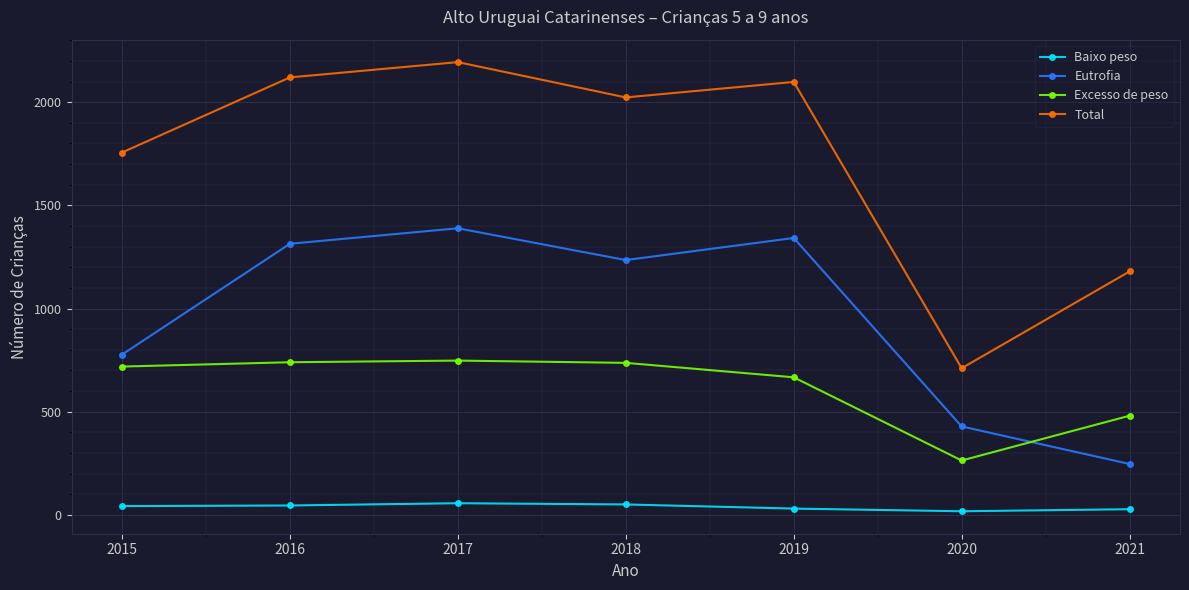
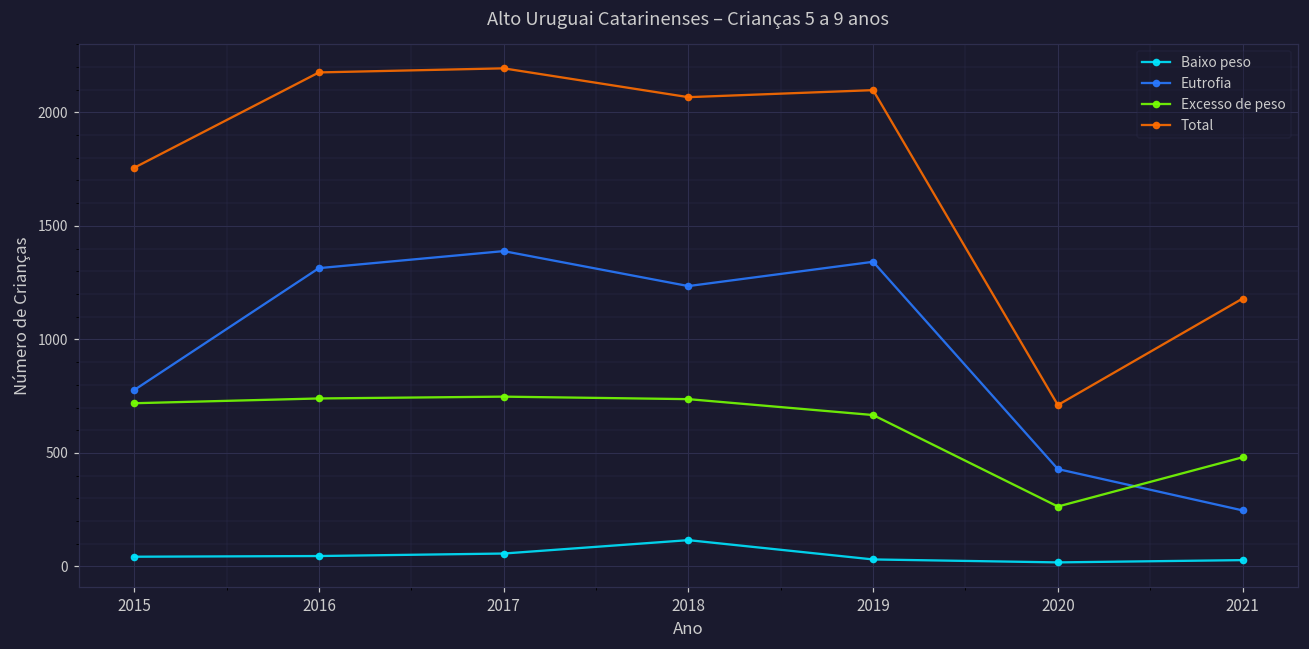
  {
    "Baixo peso": {
      "2015": 40,
      "2016": 50,
      "2017": 60,
-     "2018": 50,
+     "2018": 120,
      "2019": 30,
      "2020": 20,
      "2021": 30
    },
    "Eutrofia": {
      "2015": 780,
      "2016": 1310,
      "2017": 1390,
      "2018": 1240,
      "2019": 1340,
      "2020": 430,
      "2021": 250
    },
    "Excesso de peso": {
      "2015": 720,
      "2016": 740,
      "2017": 750,
      "2018": 740,
      "2019": 670,
      "2020": 260,
      "2021": 480
    },
    "Total": {
      "2015": 1760,
-     "2016": 2120,
+     "2016": 2180,
      "2017": 2190,
-     "2018": 2020,
+     "2018": 2070,
      "2019": 2100,
      "2020": 710,
      "2021": 1180
    }
  }
